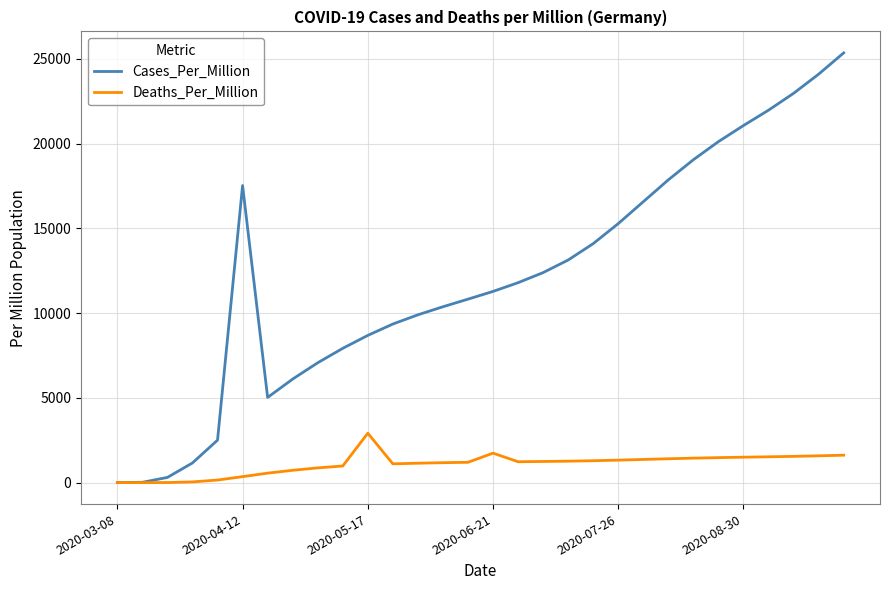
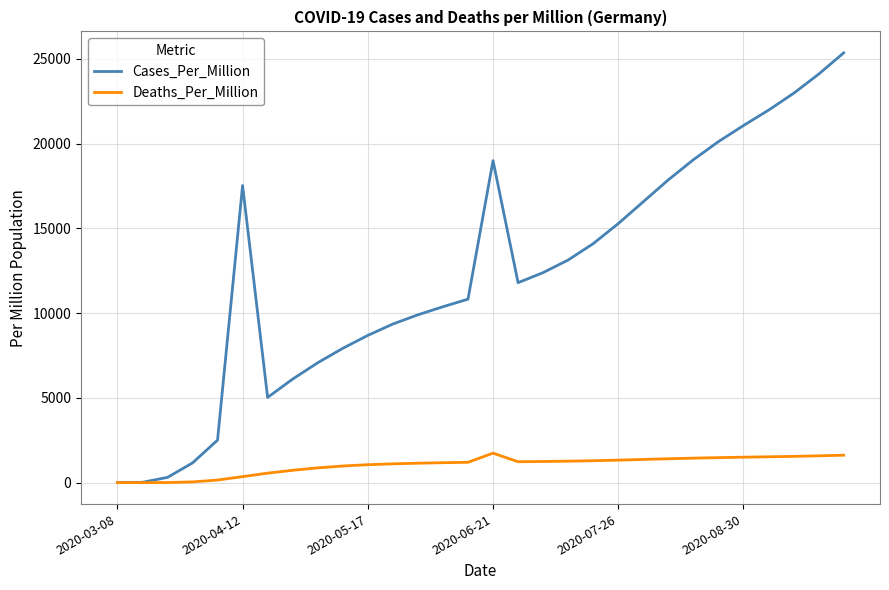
  {
    "Cases_Per_Million": {
      "2020-04-12": 17500,
      "2020-05-17": 8700,
-     "2020-06-21": 11300,
+     "2020-06-21": 19000,
      "2020-07-26": 15300,
      "2020-08-30": 21100
    },
    "Deaths_Per_Million": {
      "2020-04-12": 400,
-     "2020-05-17": 2900,
+     "2020-05-17": 1100,
      "2020-06-21": 1700,
      "2020-07-26": 1300,
      "2020-08-30": 1500
    }
  }
